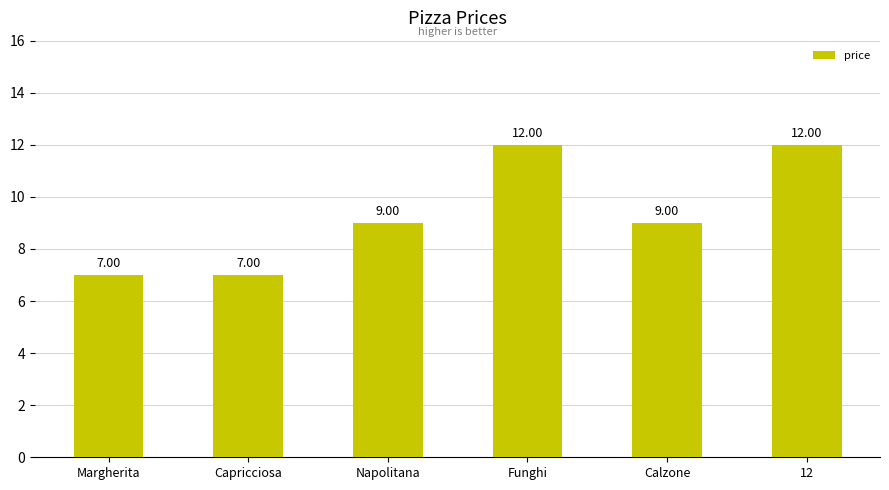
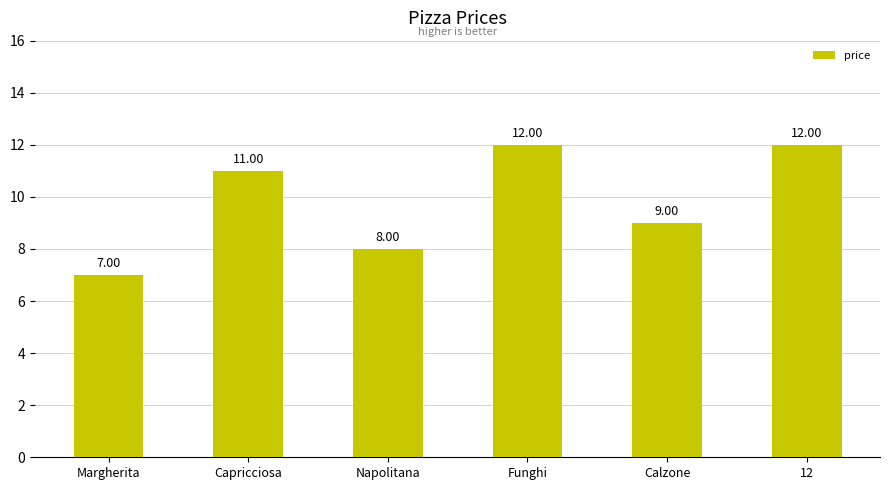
  {
    "Margherita": 7.00,
-   "Capricciosa": 7.00,
-   "Napolitana": 9.00,
+   "Capricciosa": 11.00,
+   "Napolitana": 8.00,
    "Funghi": 12.00,
    "Calzone": 9.00,
    "12": 12.00
  }
